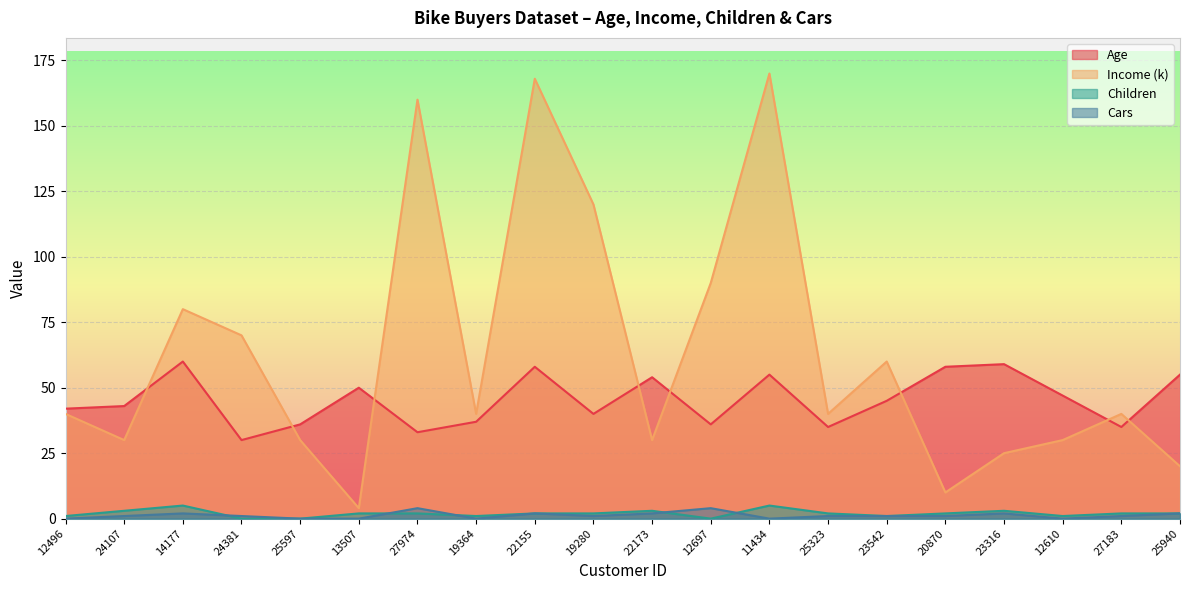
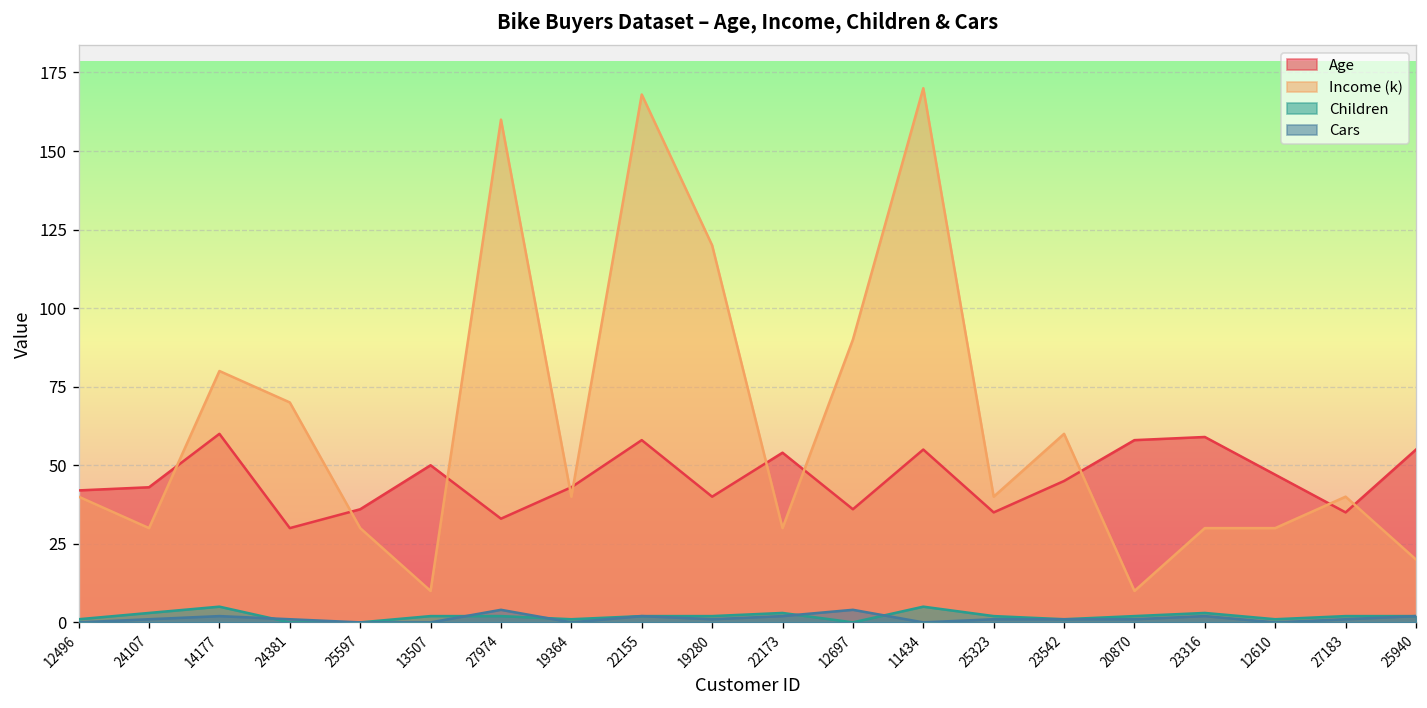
  {
    "Age": {
      "12496": 42,
      "24107": 43,
      "14177": 60,
      "24381": 30,
      "25597": 36,
      "13507": 50,
      "27974": 33,
-     "19364": 37,
+     "19364": 43,
      "22155": 58,
      "19280": 40,
      "22173": 54,
      "12697": 36,
      "11434": 55,
      "25323": 35,
      "23542": 45,
      "20870": 58,
      "23316": 59,
      "12610": 47,
      "27183": 35,
      "25940": 55
    },
    "Income (k)": {
      "12496": 40,
      "24107": 30,
      "14177": 80,
      "24381": 70,
      "25597": 30,
-     "13507": 4,
+     "13507": 10,
      "27974": 160,
      "19364": 40,
      "22155": 168,
      "19280": 120,
      "22173": 30,
      "12697": 90,
      "11434": 170,
      "25323": 40,
      "23542": 60,
      "20870": 10,
-     "23316": 25,
+     "23316": 30,
      "12610": 30,
      "27183": 40,
      "25940": 20
    }
  }
